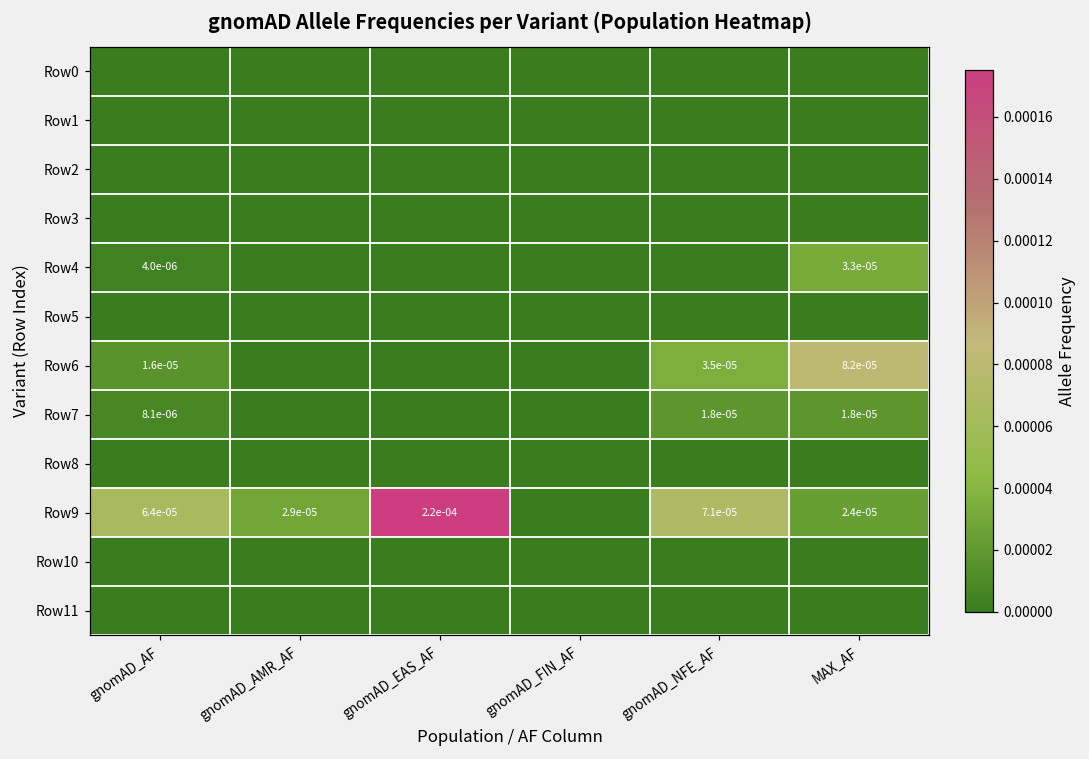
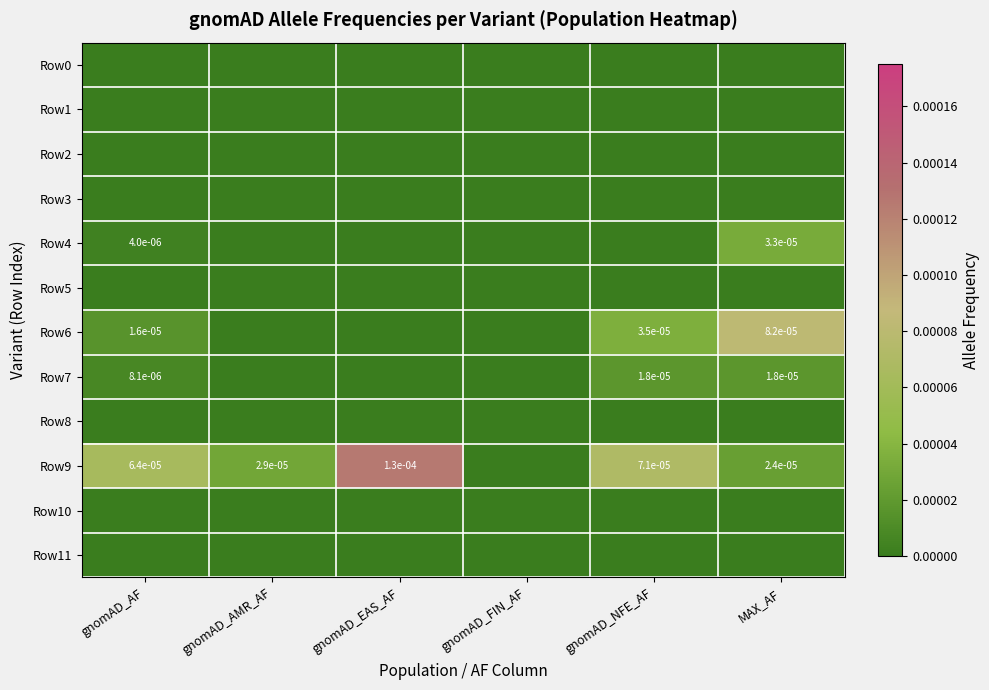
  {
    "Row4": {
      "gnomAD_AF": "4.0e-06",
      "MAX_AF": "3.3e-05"
    },
    "Row6": {
      "gnomAD_AF": "1.6e-05",
      "gnomAD_NFE_AF": "3.5e-05",
      "MAX_AF": "8.2e-05"
    },
    "Row7": {
      "gnomAD_AF": "8.1e-06",
      "gnomAD_NFE_AF": "1.8e-05",
      "MAX_AF": "1.8e-05"
    },
    "Row9": {
      "gnomAD_AF": "6.4e-05",
      "gnomAD_AMR_AF": "2.9e-05",
-     "gnomAD_EAS_AF": "2.2e-04",
+     "gnomAD_EAS_AF": "1.3e-04",
      "gnomAD_NFE_AF": "7.1e-05",
      "MAX_AF": "2.4e-05"
    }
  }
